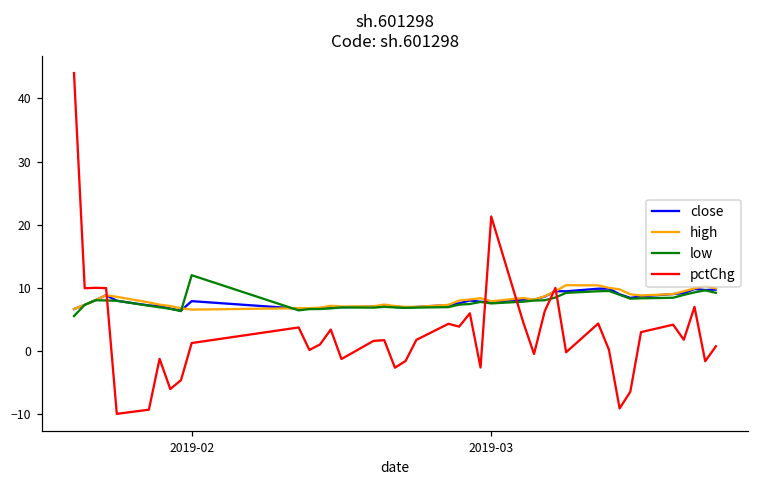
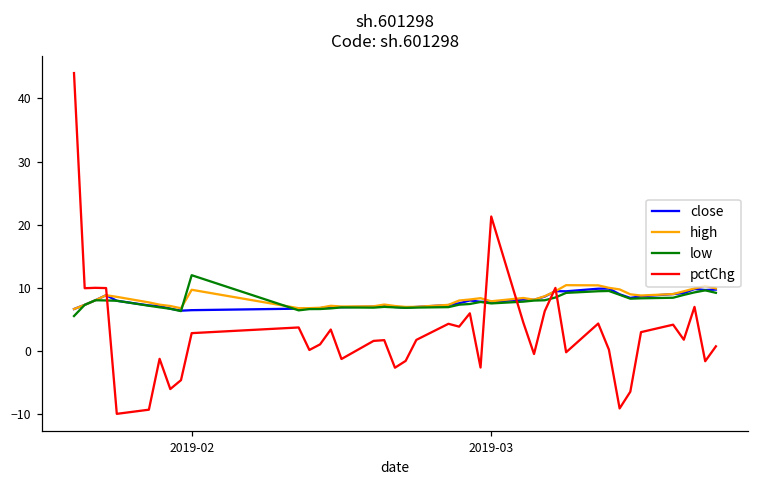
  {
    "close": {
-     "2019-02": 8
+     "2019-02": 6
    },
    "high": {
-     "2019-02": 7
+     "2019-02": 10
    },
    "low": {
      "2019-02": 12
    },
    "pctChg": {
-     "2019-02": 1,
+     "2019-02": 3,
      "2019-03": 21
    }
  }
